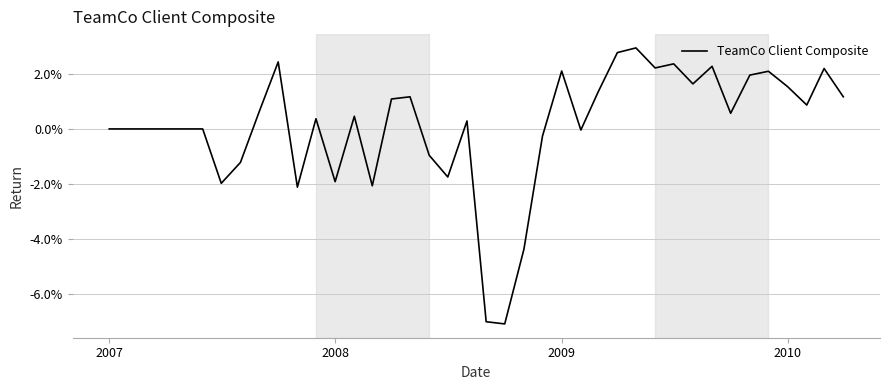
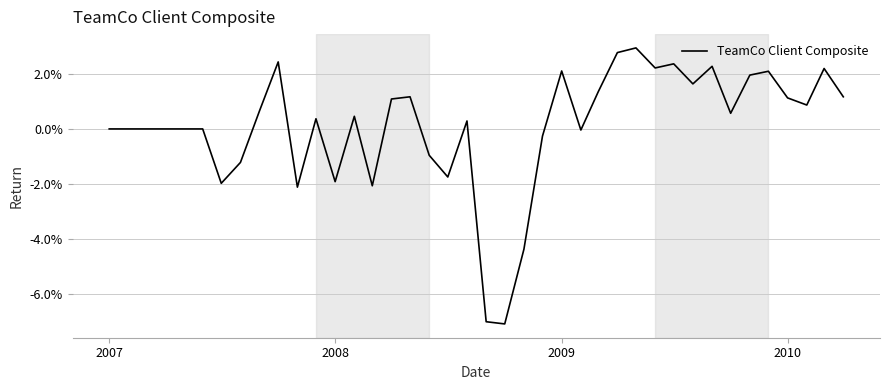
  {
    "2007": "0.0%",
    "2008": "-1.9%",
    "2009": "2.1%",
-   "2010": "1.5%"
+   "2010": "1.1%"
  }
